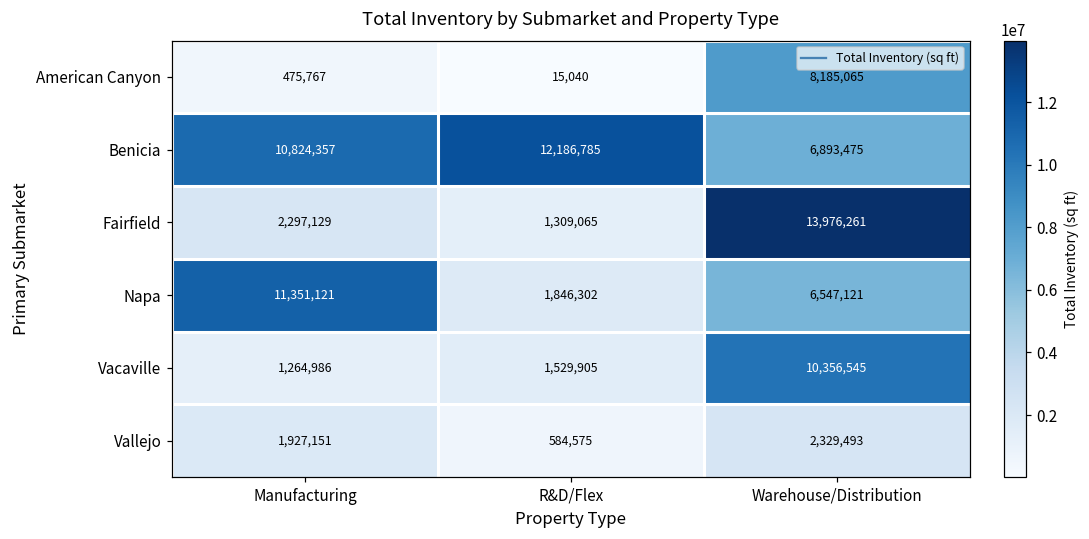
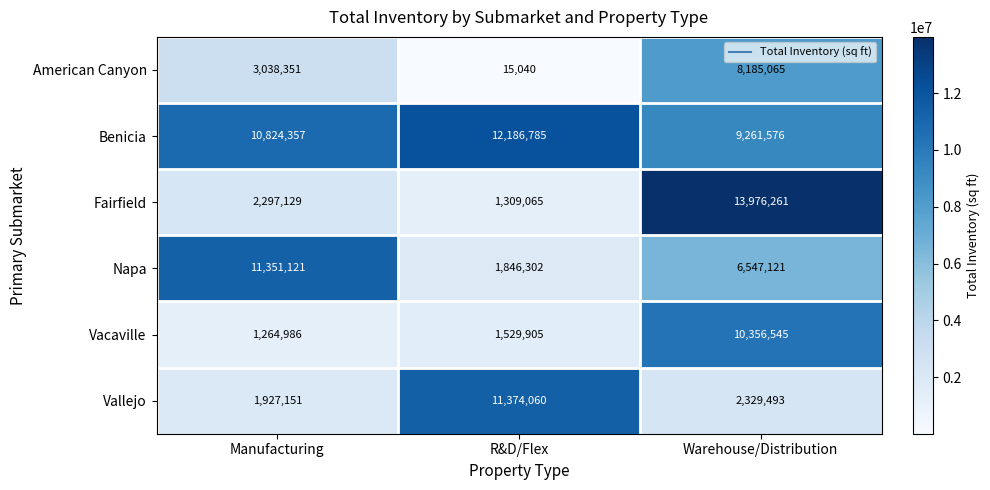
  {
    "American Canyon": {
-     "Manufacturing": "475,767",
+     "Manufacturing": "3,038,351",
      "R&D/Flex": "15,040",
      "Warehouse/Distribution": "8,185,065"
    },
    "Benicia": {
      "Manufacturing": "10,824,357",
      "R&D/Flex": "12,186,785",
-     "Warehouse/Distribution": "6,893,475"
+     "Warehouse/Distribution": "9,261,576"
    },
    "Fairfield": {
      "Manufacturing": "2,297,129",
      "R&D/Flex": "1,309,065",
      "Warehouse/Distribution": "13,976,261"
    },
    "Napa": {
      "Manufacturing": "11,351,121",
      "R&D/Flex": "1,846,302",
      "Warehouse/Distribution": "6,547,121"
    },
    "Vacaville": {
      "Manufacturing": "1,264,986",
      "R&D/Flex": "1,529,905",
      "Warehouse/Distribution": "10,356,545"
    },
    "Vallejo": {
      "Manufacturing": "1,927,151",
-     "R&D/Flex": "584,575",
+     "R&D/Flex": "11,374,060",
      "Warehouse/Distribution": "2,329,493"
    }
  }
